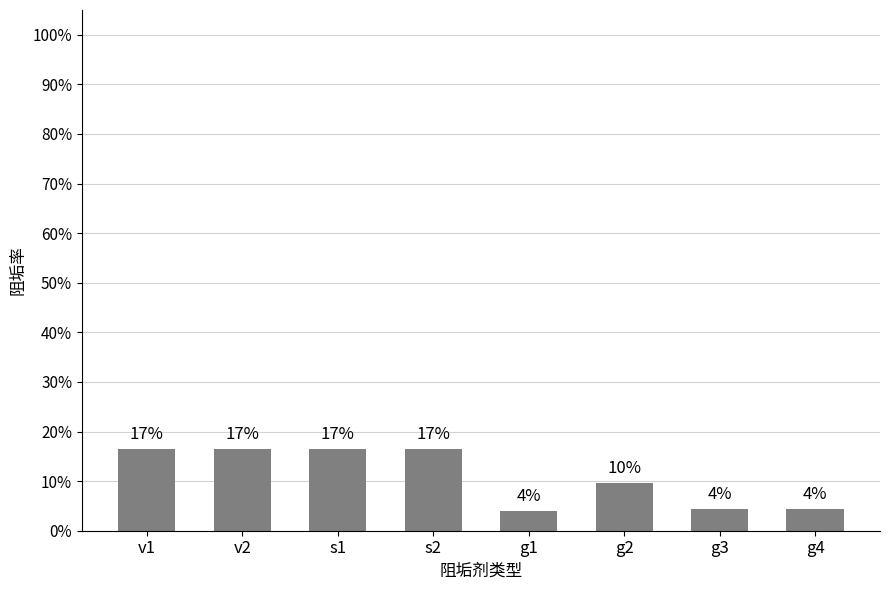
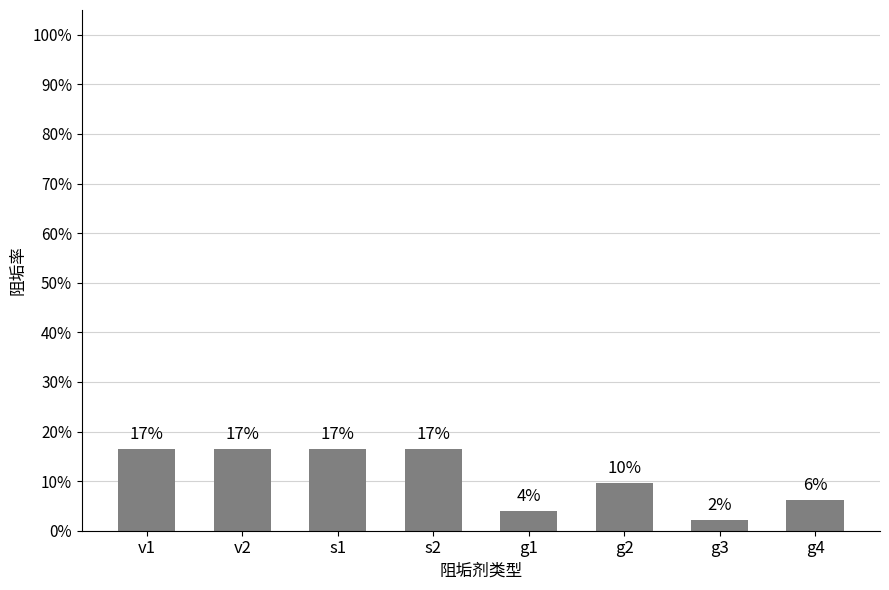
  {
    "v1": "17%",
    "v2": "17%",
    "s1": "17%",
    "s2": "17%",
    "g1": "4%",
    "g2": "10%",
-   "g3": "4%",
-   "g4": "4%"
+   "g3": "2%",
+   "g4": "6%"
  }
